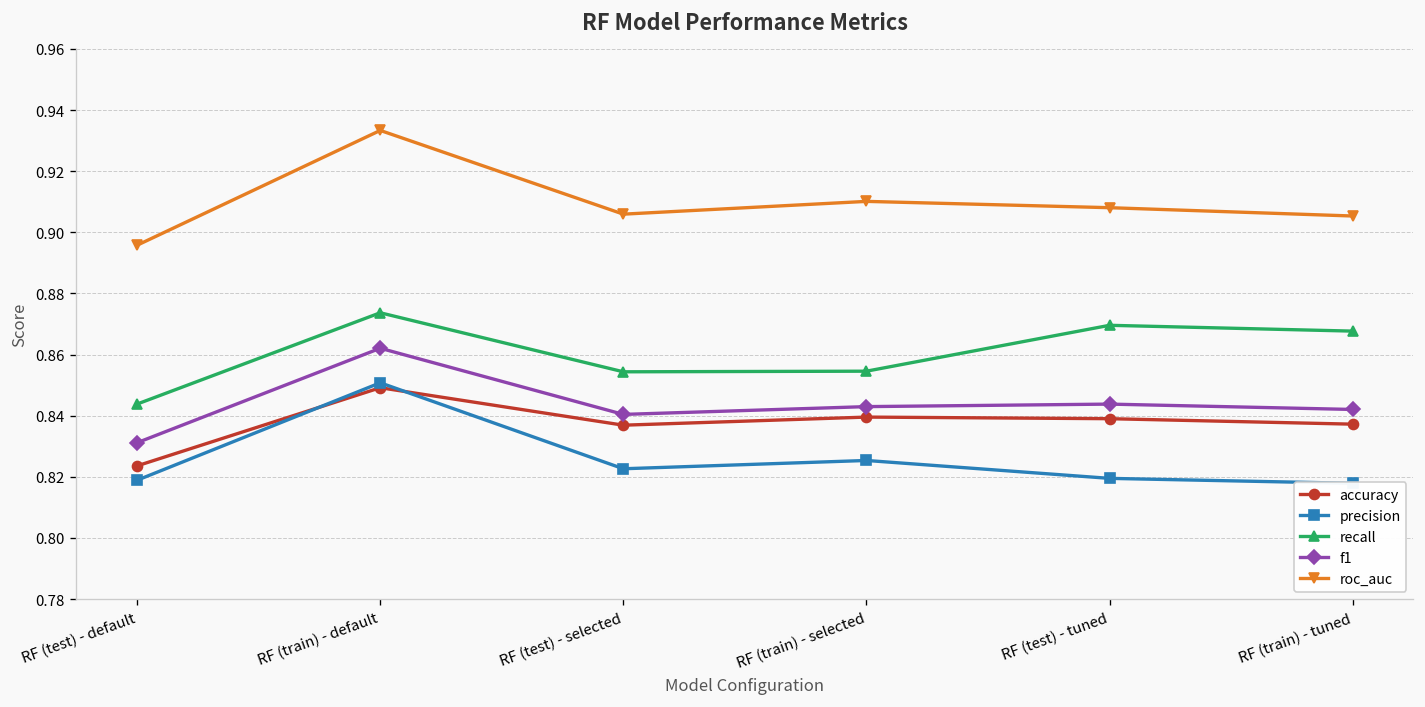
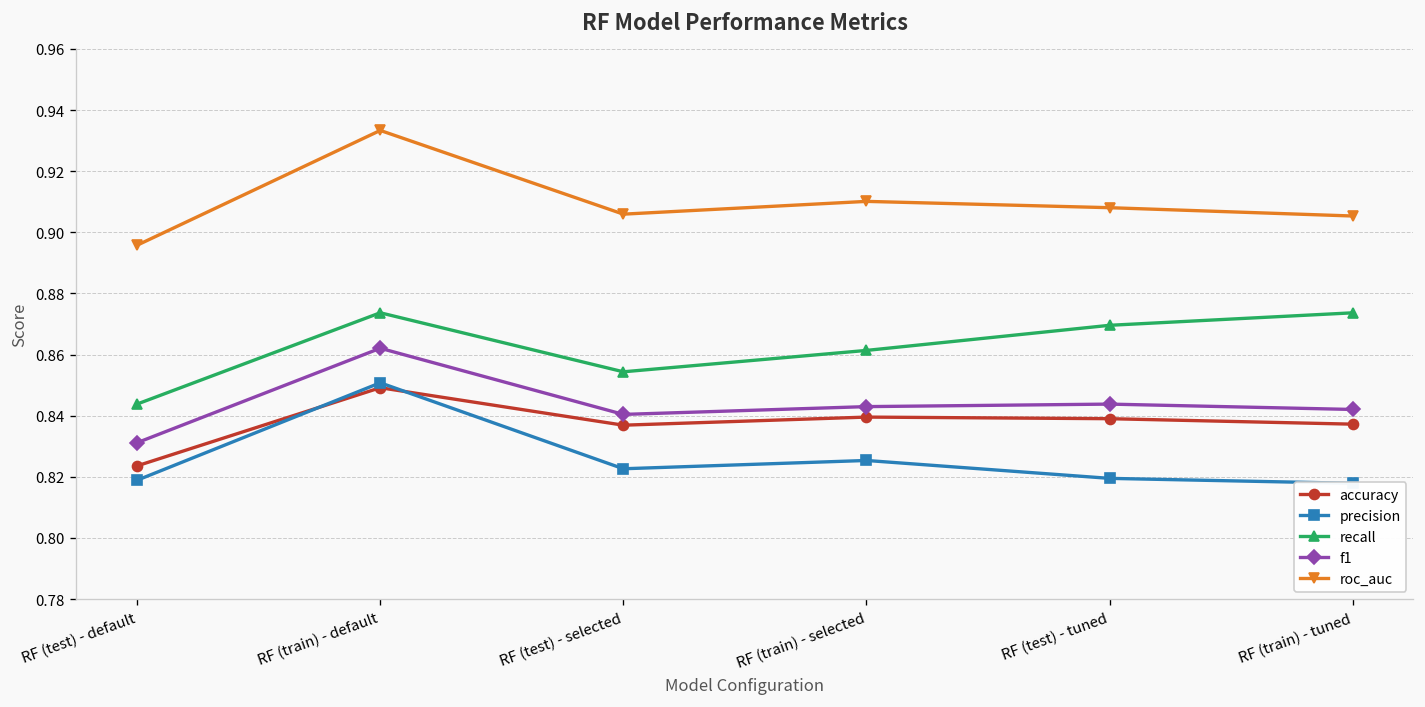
  {
    "accuracy": {
      "RF (test) - default": 0.824,
      "RF (train) - default": 0.849,
      "RF (test) - selected": 0.837,
      "RF (train) - selected": 0.840,
      "RF (test) - tuned": 0.839,
      "RF (train) - tuned": 0.837
    },
    "precision": {
      "RF (test) - default": 0.819,
      "RF (train) - default": 0.851,
      "RF (test) - selected": 0.823,
      "RF (train) - selected": 0.825,
      "RF (test) - tuned": 0.819
    },
    "recall": {
      "RF (test) - default": 0.844,
      "RF (train) - default": 0.874,
      "RF (test) - selected": 0.854,
-     "RF (train) - selected": 0.855,
+     "RF (train) - selected": 0.861,
      "RF (test) - tuned": 0.870,
-     "RF (train) - tuned": 0.868
+     "RF (train) - tuned": 0.874
    },
    "f1": {
      "RF (test) - default": 0.831,
      "RF (train) - default": 0.862,
      "RF (test) - selected": 0.840,
      "RF (train) - selected": 0.843,
      "RF (test) - tuned": 0.844,
      "RF (train) - tuned": 0.842
    },
    "roc_auc": {
      "RF (test) - default": 0.896,
      "RF (train) - default": 0.933,
      "RF (test) - selected": 0.906,
      "RF (train) - selected": 0.910,
      "RF (test) - tuned": 0.908,
      "RF (train) - tuned": 0.905
    }
  }
